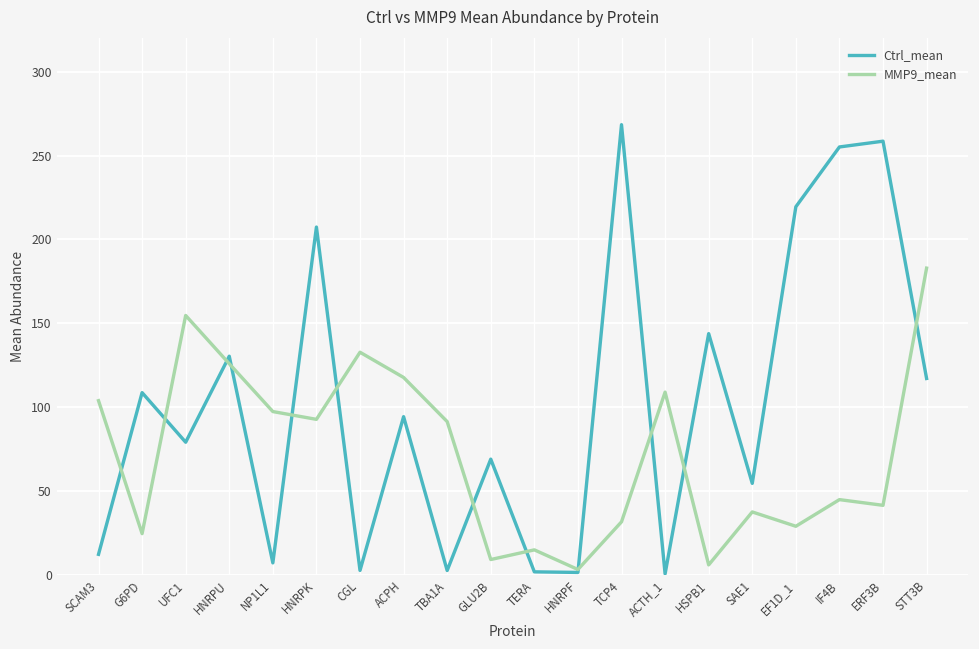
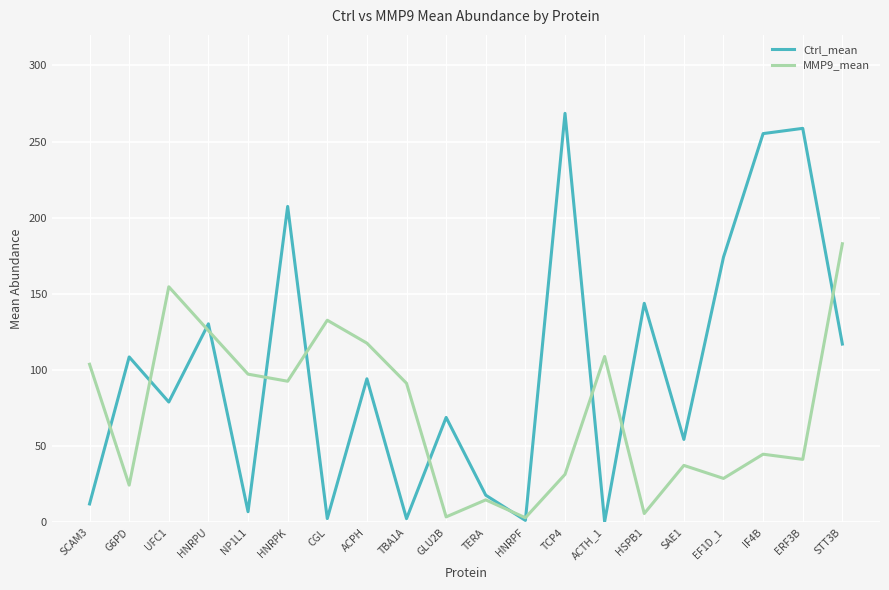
  {
    "Ctrl_mean": {
      "SCAM3": 12,
      "G6PD": 109,
      "UFC1": 79,
      "HNRPU": 130,
      "NP1L1": 7,
      "HNRPK": 207,
      "CGL": 3,
      "ACPH": 94,
      "TBA1A": 2,
      "GLU2B": 69,
-     "TERA": 2,
+     "TERA": 18,
      "HNRPF": 1,
      "TCP4": 269,
      "ACTH_1": 0,
      "HSPB1": 144,
      "SAE1": 54,
-     "EF1D_1": 220,
+     "EF1D_1": 174,
      "IF4B": 255,
      "ERF3B": 259,
      "STT3B": 117
    },
    "MMP9_mean": {
      "SCAM3": 104,
      "G6PD": 24,
      "UFC1": 155,
      "HNRPU": 126,
      "NP1L1": 97,
      "HNRPK": 93,
      "CGL": 133,
      "ACPH": 118,
      "TBA1A": 91,
-     "GLU2B": 9,
+     "GLU2B": 4,
      "TERA": 15,
      "HNRPF": 3,
      "TCP4": 32,
      "ACTH_1": 109,
      "HSPB1": 6,
      "SAE1": 37,
      "EF1D_1": 29,
      "IF4B": 45,
      "ERF3B": 41,
      "STT3B": 183
    }
  }
